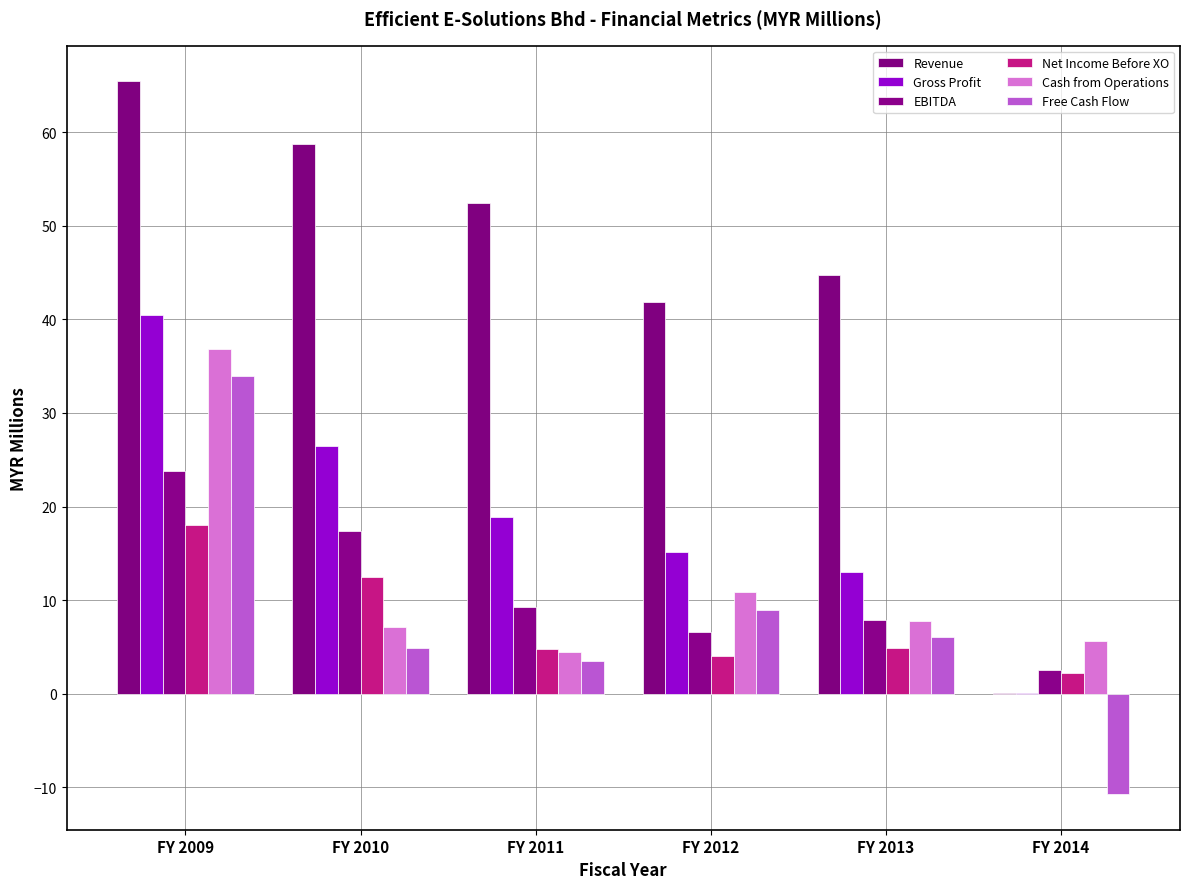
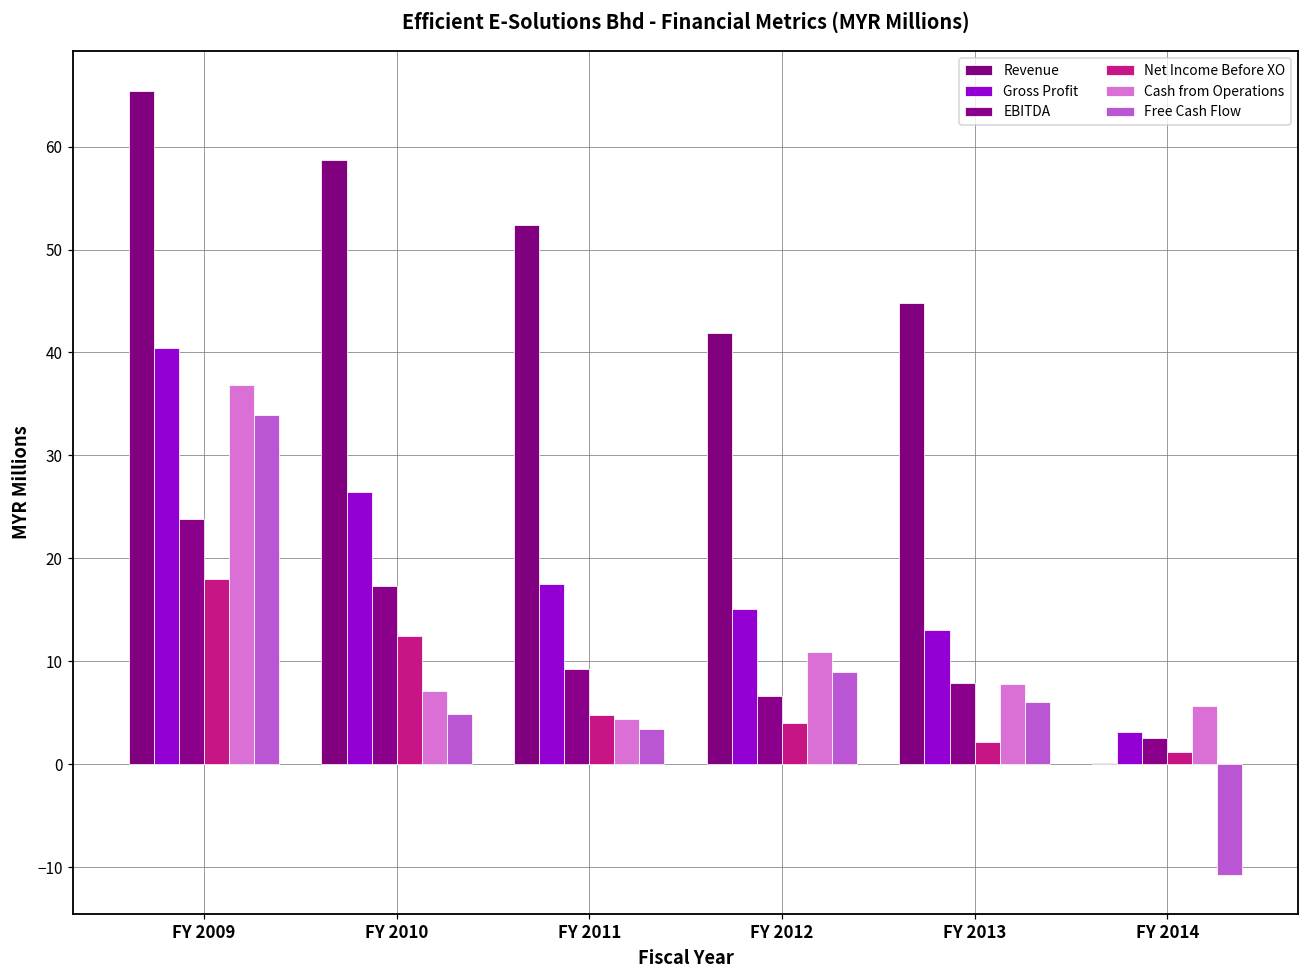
  {
    "Gross Profit": {
      "FY 2009": 40,
      "FY 2010": 26,
-     "FY 2011": 19,
+     "FY 2011": 17,
      "FY 2012": 15,
      "FY 2013": 13,
-     "FY 2014": 0
+     "FY 2014": 3
    },
    "Net Income Before XO": {
      "FY 2009": 18,
      "FY 2010": 12,
      "FY 2011": 5,
      "FY 2012": 4,
-     "FY 2013": 5,
-     "FY 2014": 2
+     "FY 2013": 2,
+     "FY 2014": 1
    }
  }
